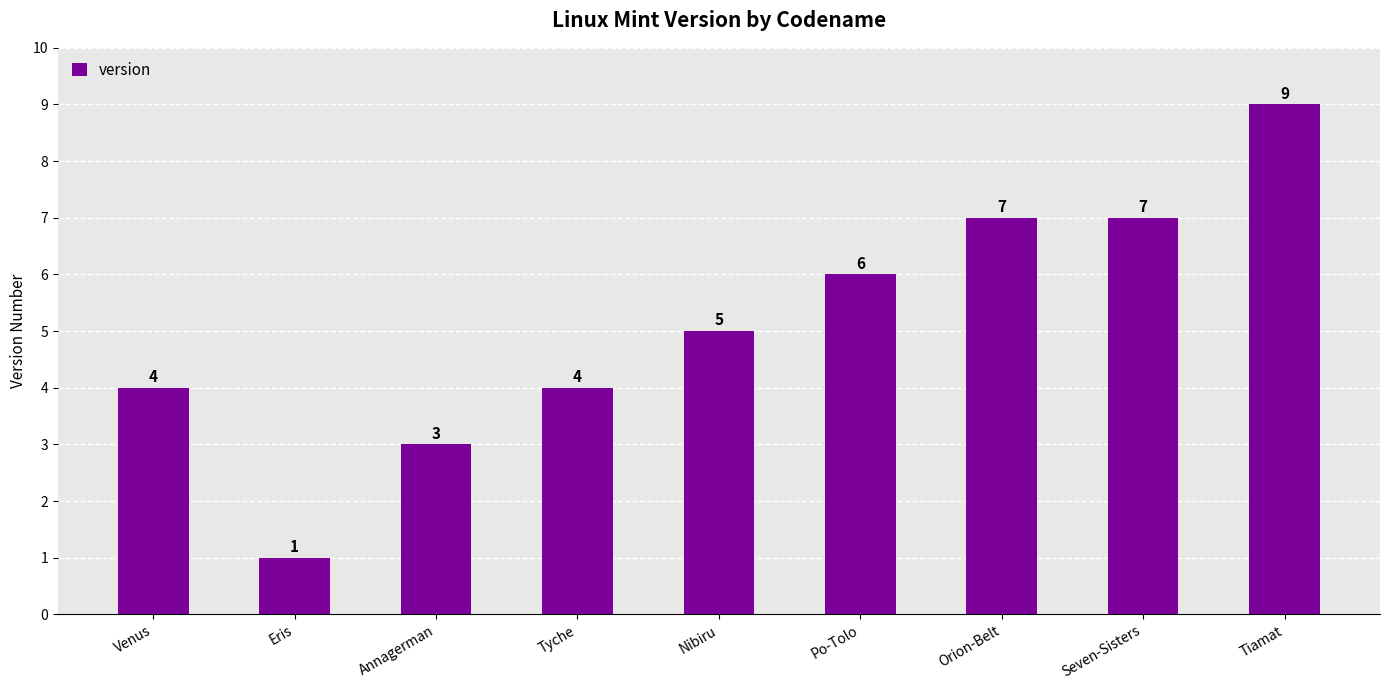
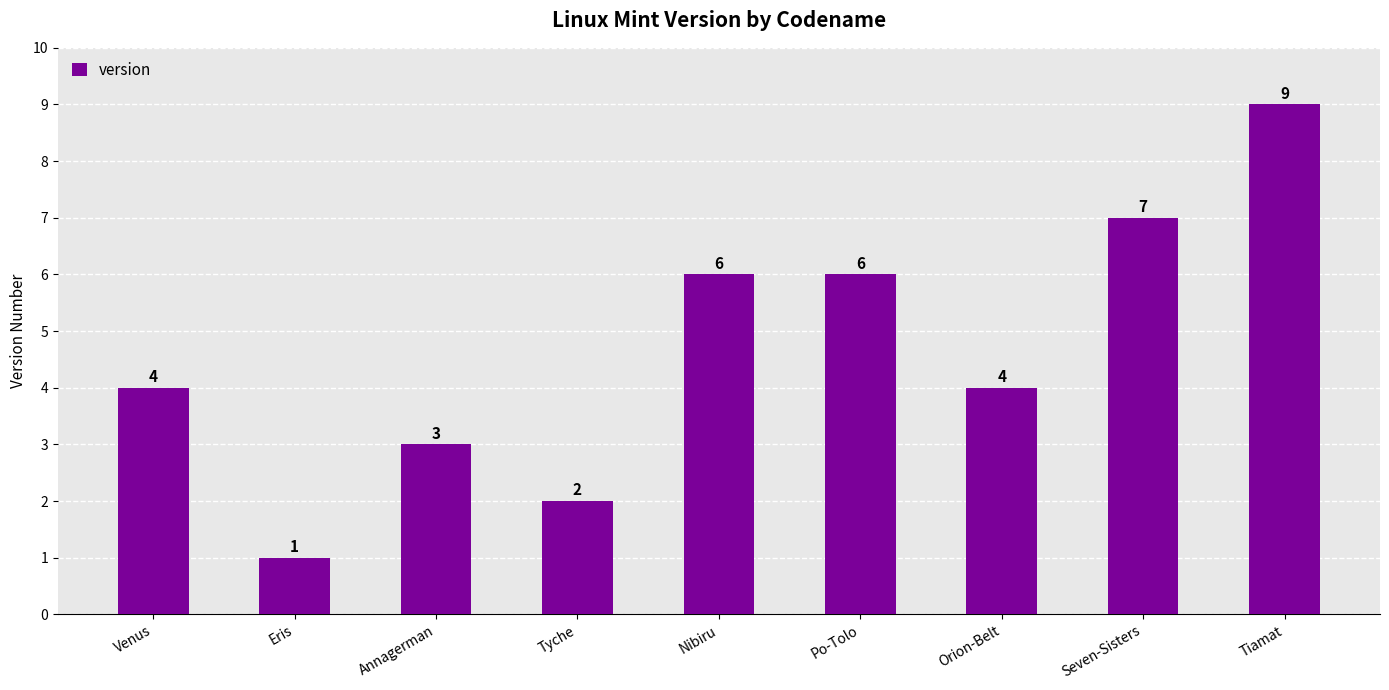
  {
    "Venus": 4,
    "Eris": 1,
    "Annagerman": 3,
-   "Tyche": 4,
-   "Nibiru": 5,
+   "Tyche": 2,
+   "Nibiru": 6,
    "Po-Tolo": 6,
-   "Orion-Belt": 7,
+   "Orion-Belt": 4,
    "Seven-Sisters": 7,
    "Tiamat": 9
  }
